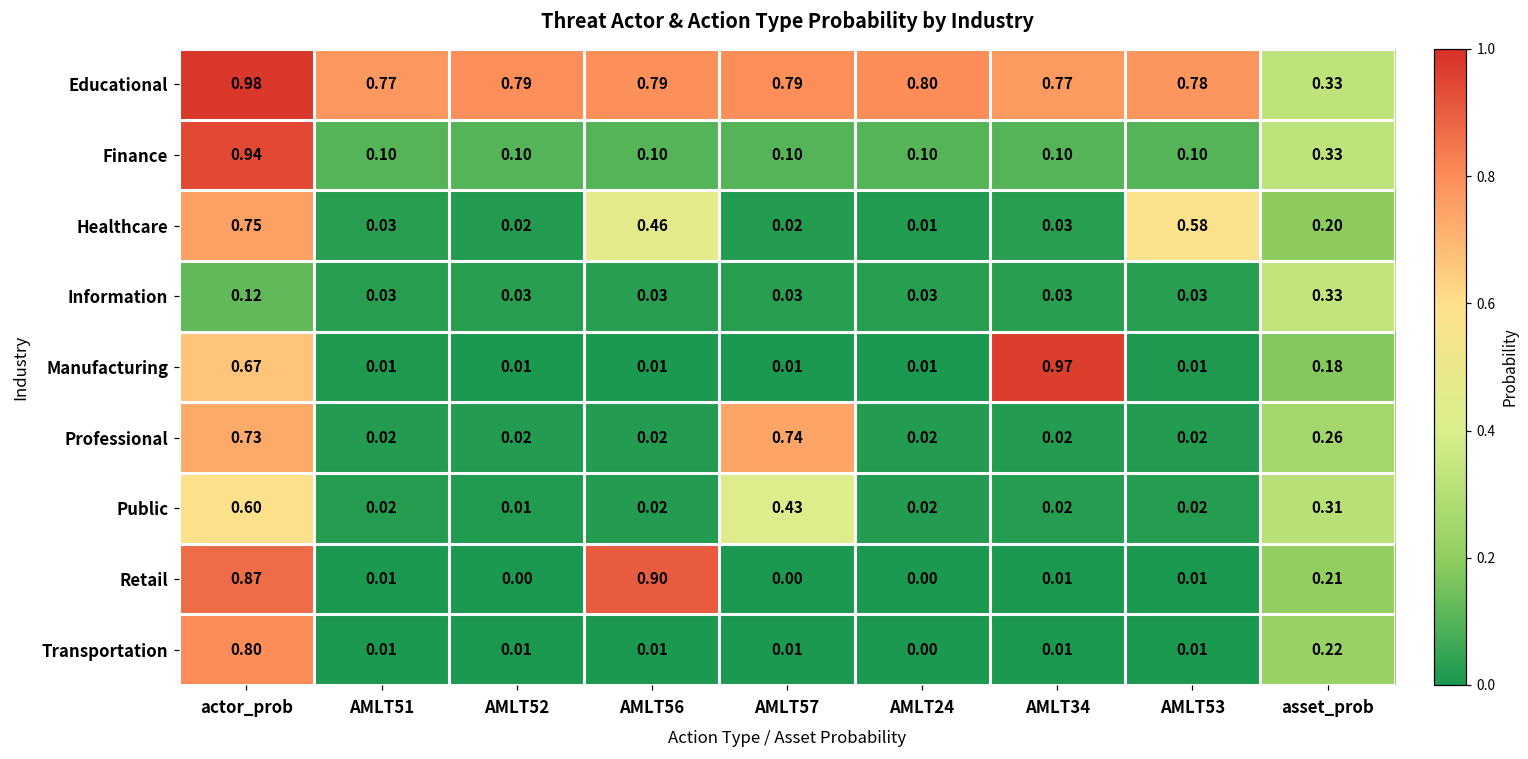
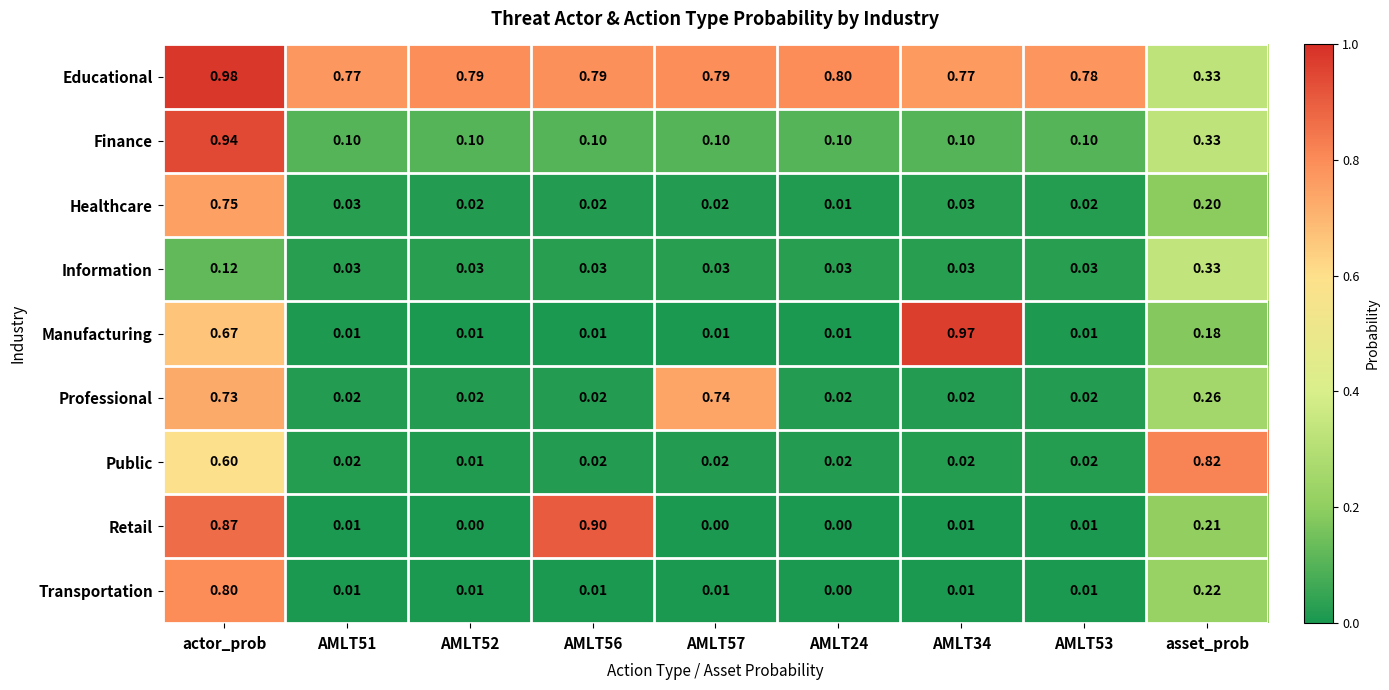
  {
    "Educational": {
      "actor_prob": 0.98,
      "AMLT51": 0.77,
      "AMLT52": 0.79,
      "AMLT56": 0.79,
      "AMLT57": 0.79,
      "AMLT24": 0.80,
      "AMLT34": 0.77,
      "AMLT53": 0.78,
      "asset_prob": 0.33
    },
    "Finance": {
      "actor_prob": 0.94,
      "AMLT51": 0.10,
      "AMLT52": 0.10,
      "AMLT56": 0.10,
      "AMLT57": 0.10,
      "AMLT24": 0.10,
      "AMLT34": 0.10,
      "AMLT53": 0.10,
      "asset_prob": 0.33
    },
    "Healthcare": {
      "actor_prob": 0.75,
      "AMLT51": 0.03,
      "AMLT52": 0.02,
-     "AMLT56": 0.46,
+     "AMLT56": 0.02,
      "AMLT57": 0.02,
      "AMLT24": 0.01,
      "AMLT34": 0.03,
-     "AMLT53": 0.58,
+     "AMLT53": 0.02,
      "asset_prob": 0.20
    },
    "Information": {
      "actor_prob": 0.12,
      "AMLT51": 0.03,
      "AMLT52": 0.03,
      "AMLT56": 0.03,
      "AMLT57": 0.03,
      "AMLT24": 0.03,
      "AMLT34": 0.03,
      "AMLT53": 0.03,
      "asset_prob": 0.33
    },
    "Manufacturing": {
      "actor_prob": 0.67,
      "AMLT51": 0.01,
      "AMLT52": 0.01,
      "AMLT56": 0.01,
      "AMLT57": 0.01,
      "AMLT24": 0.01,
      "AMLT34": 0.97,
      "AMLT53": 0.01,
      "asset_prob": 0.18
    },
    "Professional": {
      "actor_prob": 0.73,
      "AMLT51": 0.02,
      "AMLT52": 0.02,
      "AMLT56": 0.02,
      "AMLT57": 0.74,
      "AMLT24": 0.02,
      "AMLT34": 0.02,
      "AMLT53": 0.02,
      "asset_prob": 0.26
    },
    "Public": {
      "actor_prob": 0.60,
      "AMLT51": 0.02,
      "AMLT52": 0.01,
      "AMLT56": 0.02,
-     "AMLT57": 0.43,
+     "AMLT57": 0.02,
      "AMLT24": 0.02,
      "AMLT34": 0.02,
      "AMLT53": 0.02,
-     "asset_prob": 0.31
+     "asset_prob": 0.82
    },
    "Retail": {
      "actor_prob": 0.87,
      "AMLT51": 0.01,
      "AMLT52": 0.00,
      "AMLT56": 0.90,
      "AMLT57": 0.00,
      "AMLT24": 0.00,
      "AMLT34": 0.01,
      "AMLT53": 0.01,
      "asset_prob": 0.21
    },
    "Transportation": {
      "actor_prob": 0.80,
      "AMLT51": 0.01,
      "AMLT52": 0.01,
      "AMLT56": 0.01,
      "AMLT57": 0.01,
      "AMLT24": 0.00,
      "AMLT34": 0.01,
      "AMLT53": 0.01,
      "asset_prob": 0.22
    }
  }
